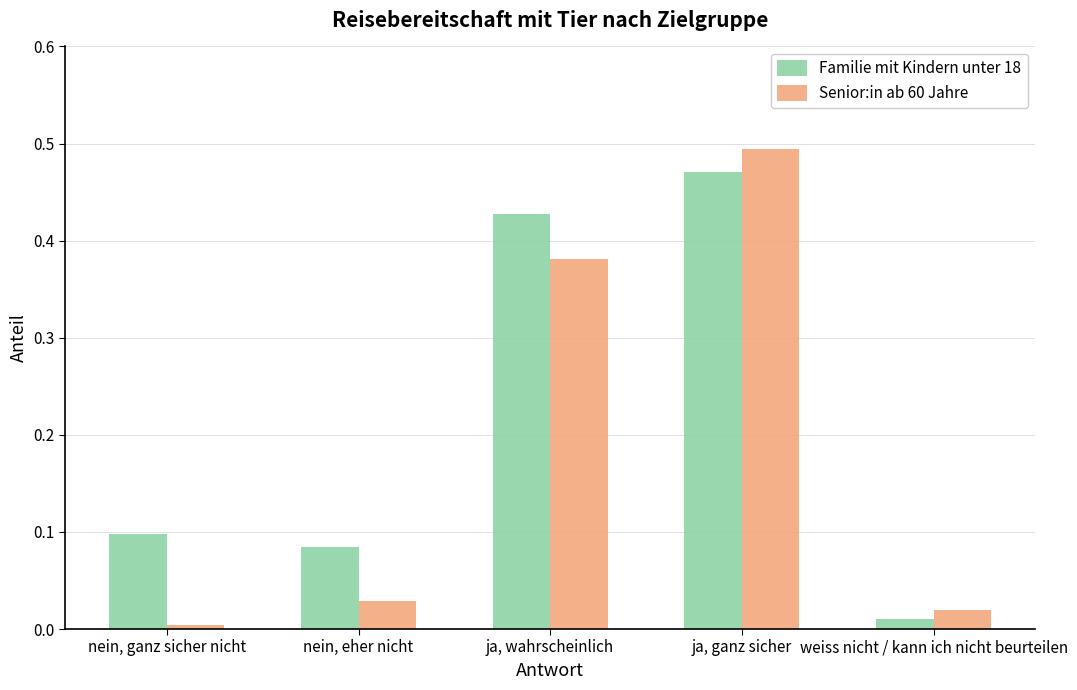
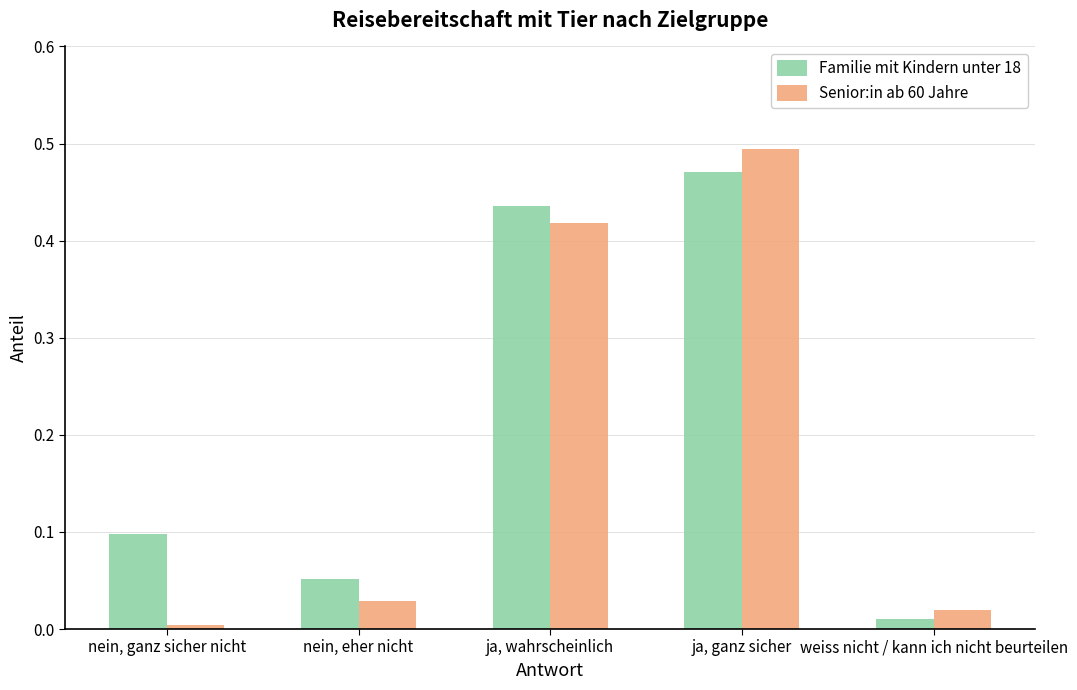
  {
    "Familie mit Kindern unter 18": {
      "nein, ganz sicher nicht": 0.10,
-     "nein, eher nicht": 0.08,
-     "ja, wahrscheinlich": 0.43,
+     "nein, eher nicht": 0.05,
+     "ja, wahrscheinlich": 0.44,
      "ja, ganz sicher": 0.47,
      "weiss nicht / kann ich nicht beurteilen": 0.01
    },
    "Senior:in ab 60 Jahre": {
      "nein, ganz sicher nicht": 0.00,
      "nein, eher nicht": 0.03,
-     "ja, wahrscheinlich": 0.38,
+     "ja, wahrscheinlich": 0.42,
      "ja, ganz sicher": 0.49,
      "weiss nicht / kann ich nicht beurteilen": 0.02
    }
  }
